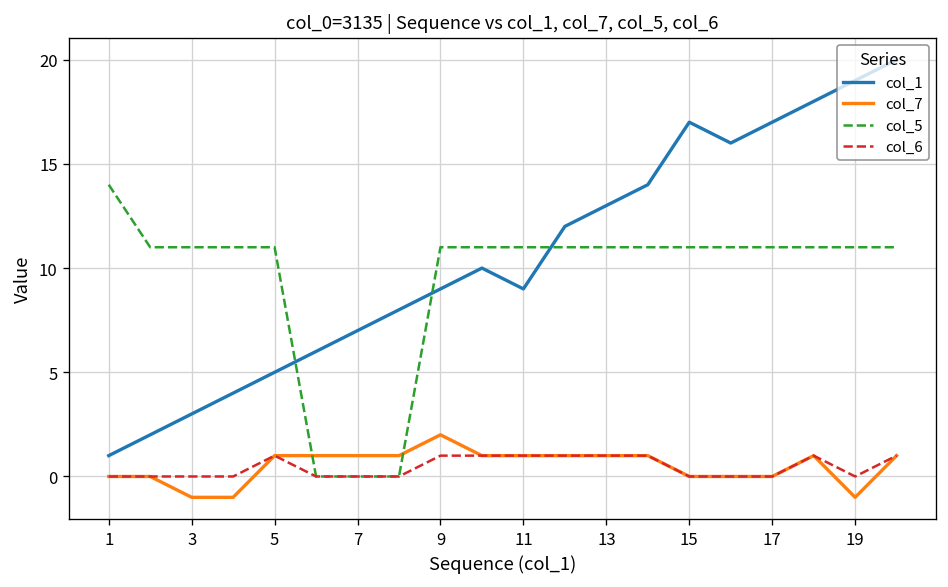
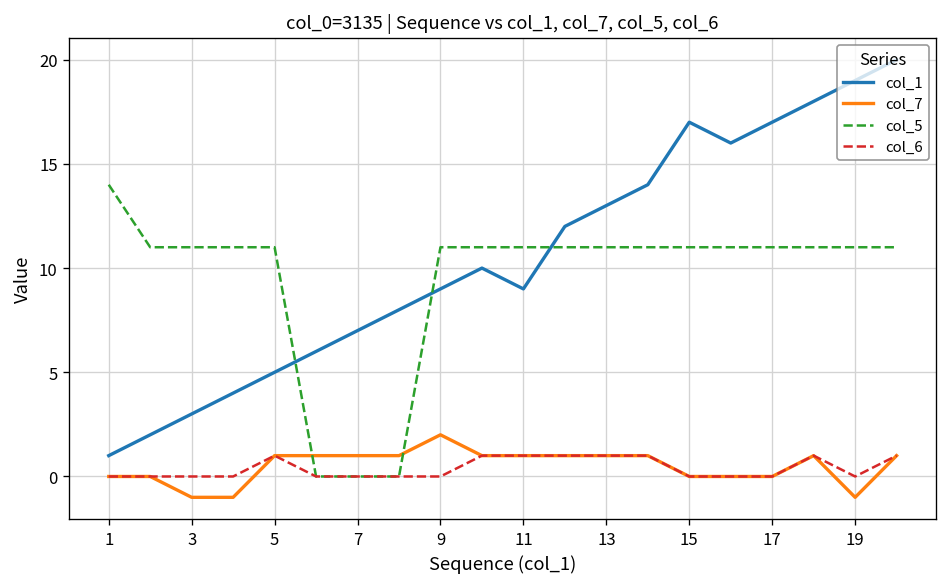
  {
    "col_1": {
      "1": 1,
      "3": 3,
      "5": 5,
      "7": 7,
      "9": 9,
      "11": 9,
      "13": 13,
      "15": 17,
      "17": 17
    },
    "col_7": {
      "3": -1,
      "7": 1,
      "9": 2,
      "19": -1
    },
    "col_5": {
      "1": 14,
      "3": 11,
      "5": 11,
      "9": 11,
      "11": 11,
      "13": 11,
      "15": 11,
      "17": 11,
      "19": 11
    },
    "col_6": {
      "3": 0,
-     "9": 1,
+     "9": 0,
      "19": 0
    }
  }
